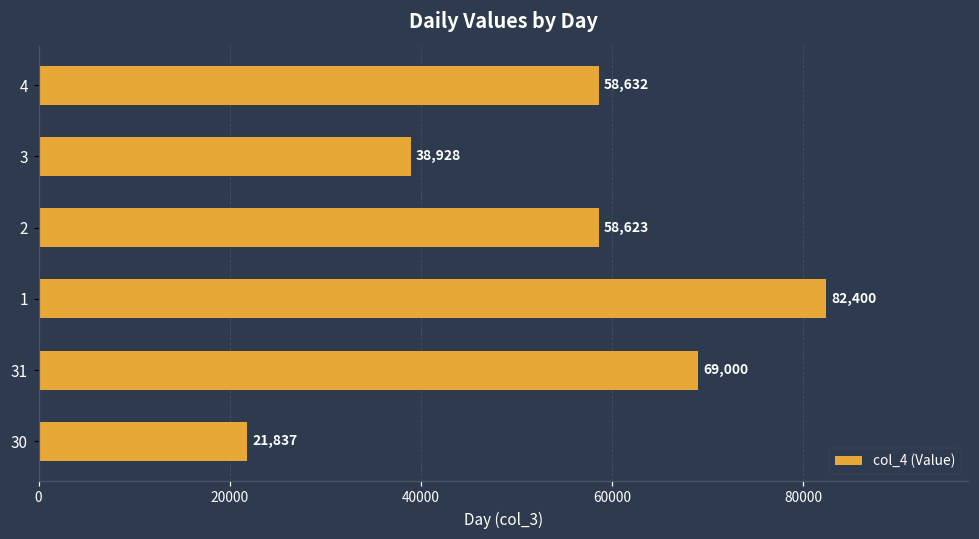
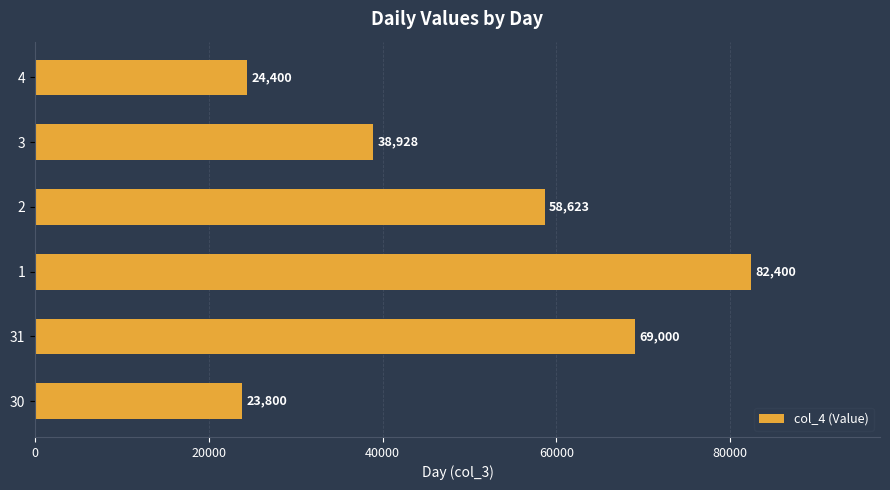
  {
-   "4": "58,632",
+   "4": "24,400",
    "3": "38,928",
    "2": "58,623",
    "1": "82,400",
    "31": "69,000",
-   "30": "21,837"
+   "30": "23,800"
  }
